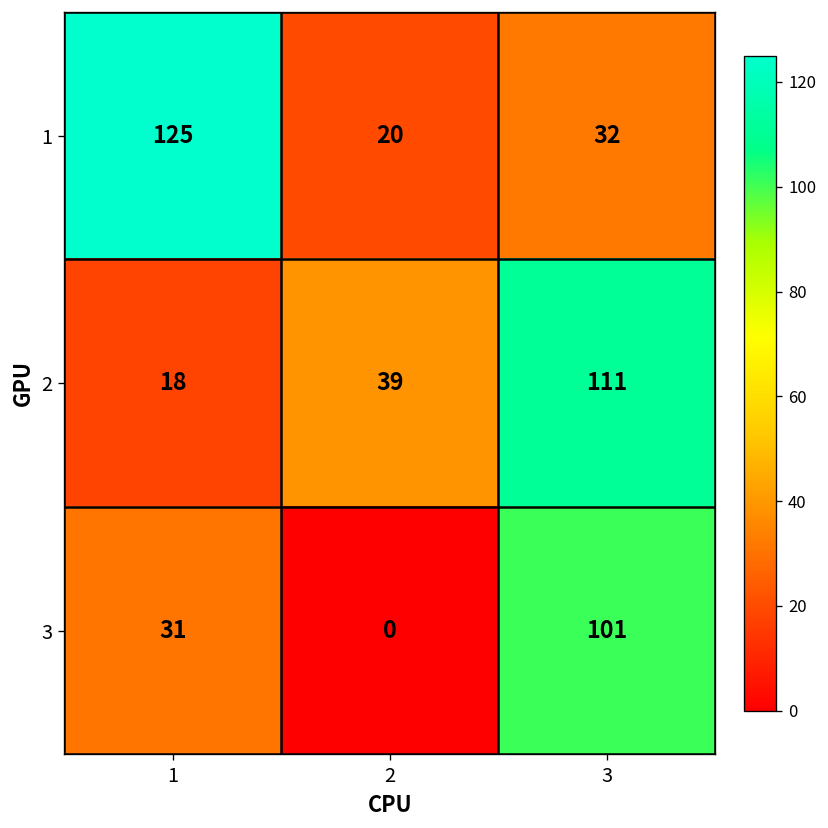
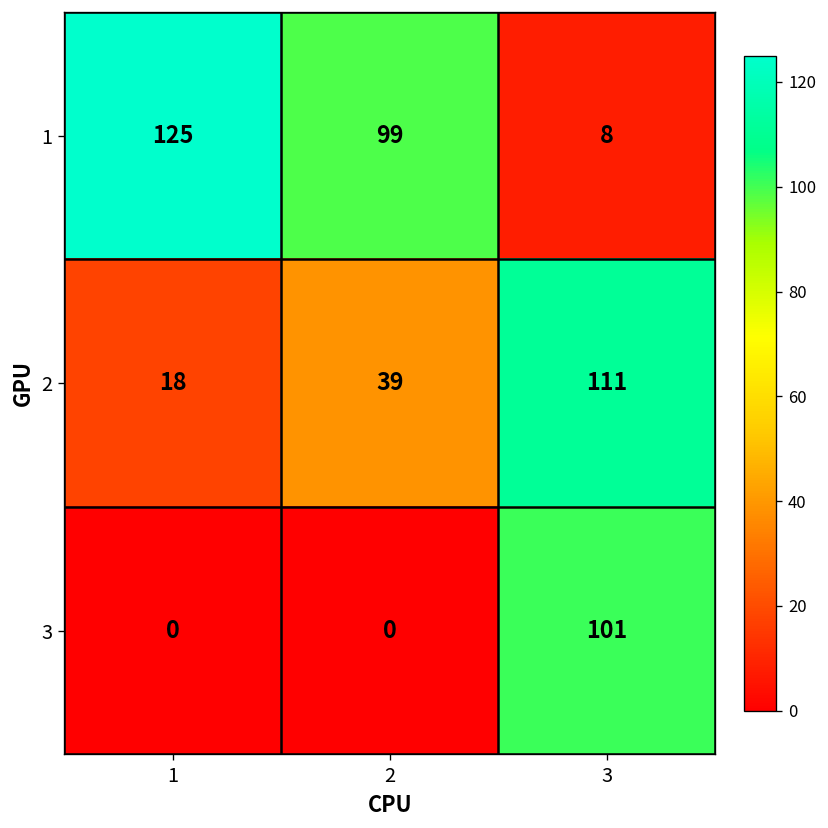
  {
    "1": {
      "1": 125,
-     "2": 20,
-     "3": 32
+     "2": 99,
+     "3": 8
    },
    "2": {
      "1": 18,
      "2": 39,
      "3": 111
    },
    "3": {
-     "1": 31,
+     "1": 0,
      "2": 0,
      "3": 101
    }
  }
